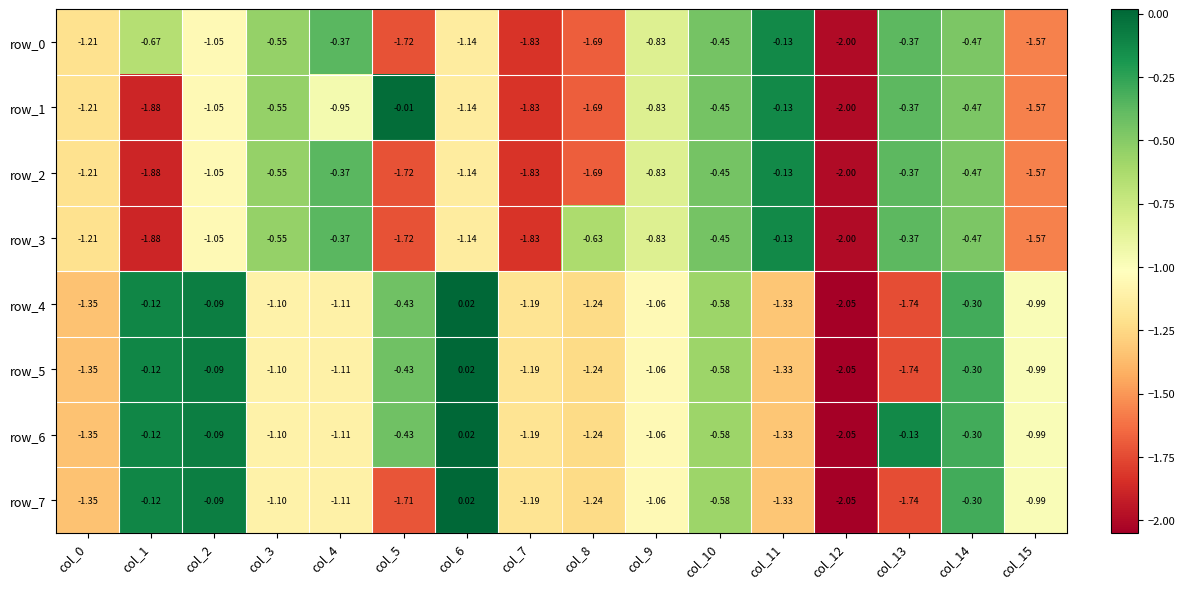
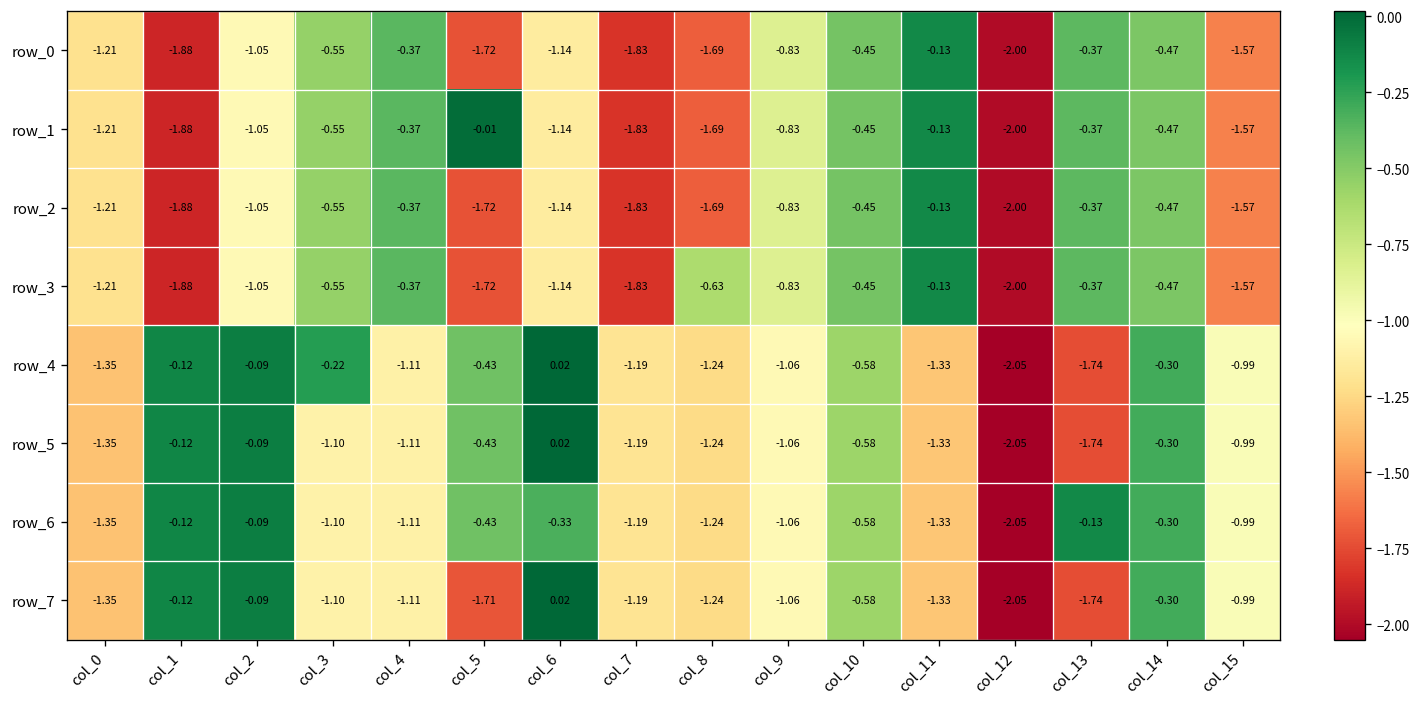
  {
    "row_0": {
      "col_0": -1.21,
-     "col_1": -0.67,
+     "col_1": -1.88,
      "col_2": -1.05,
      "col_3": -0.55,
      "col_4": -0.37,
      "col_5": -1.72,
      "col_6": -1.14,
      "col_7": -1.83,
      "col_8": -1.69,
      "col_9": -0.83,
      "col_10": -0.45,
      "col_11": -0.13,
      "col_12": -2.00,
      "col_13": -0.37,
      "col_14": -0.47,
      "col_15": -1.57
    },
    "row_1": {
      "col_0": -1.21,
      "col_1": -1.88,
      "col_2": -1.05,
      "col_3": -0.55,
-     "col_4": -0.95,
+     "col_4": -0.37,
      "col_5": -0.01,
      "col_6": -1.14,
      "col_7": -1.83,
      "col_8": -1.69,
      "col_9": -0.83,
      "col_10": -0.45,
      "col_11": -0.13,
      "col_12": -2.00,
      "col_13": -0.37,
      "col_14": -0.47,
      "col_15": -1.57
    },
    "row_2": {
      "col_0": -1.21,
      "col_1": -1.88,
      "col_2": -1.05,
      "col_3": -0.55,
      "col_4": -0.37,
      "col_5": -1.72,
      "col_6": -1.14,
      "col_7": -1.83,
      "col_8": -1.69,
      "col_9": -0.83,
      "col_10": -0.45,
      "col_11": -0.13,
      "col_12": -2.00,
      "col_13": -0.37,
      "col_14": -0.47,
      "col_15": -1.57
    },
    "row_3": {
      "col_0": -1.21,
      "col_1": -1.88,
      "col_2": -1.05,
      "col_3": -0.55,
      "col_4": -0.37,
      "col_5": -1.72,
      "col_6": -1.14,
      "col_7": -1.83,
      "col_8": -0.63,
      "col_9": -0.83,
      "col_10": -0.45,
      "col_11": -0.13,
      "col_12": -2.00,
      "col_13": -0.37,
      "col_14": -0.47,
      "col_15": -1.57
    },
    "row_4": {
      "col_0": -1.35,
      "col_1": -0.12,
      "col_2": -0.09,
-     "col_3": -1.10,
+     "col_3": -0.22,
      "col_4": -1.11,
      "col_5": -0.43,
      "col_6": 0.02,
      "col_7": -1.19,
      "col_8": -1.24,
      "col_9": -1.06,
      "col_10": -0.58,
      "col_11": -1.33,
      "col_12": -2.05,
      "col_13": -1.74,
      "col_14": -0.30,
      "col_15": -0.99
    },
    "row_5": {
      "col_0": -1.35,
      "col_1": -0.12,
      "col_2": -0.09,
      "col_3": -1.10,
      "col_4": -1.11,
      "col_5": -0.43,
      "col_6": 0.02,
      "col_7": -1.19,
      "col_8": -1.24,
      "col_9": -1.06,
      "col_10": -0.58,
      "col_11": -1.33,
      "col_12": -2.05,
      "col_13": -1.74,
      "col_14": -0.30,
      "col_15": -0.99
    },
    "row_6": {
      "col_0": -1.35,
      "col_1": -0.12,
      "col_2": -0.09,
      "col_3": -1.10,
      "col_4": -1.11,
      "col_5": -0.43,
-     "col_6": 0.02,
+     "col_6": -0.33,
      "col_7": -1.19,
      "col_8": -1.24,
      "col_9": -1.06,
      "col_10": -0.58,
      "col_11": -1.33,
      "col_12": -2.05,
      "col_13": -0.13,
      "col_14": -0.30,
      "col_15": -0.99
    },
    "row_7": {
      "col_0": -1.35,
      "col_1": -0.12,
      "col_2": -0.09,
      "col_3": -1.10,
      "col_4": -1.11,
      "col_5": -1.71,
      "col_6": 0.02,
      "col_7": -1.19,
      "col_8": -1.24,
      "col_9": -1.06,
      "col_10": -0.58,
      "col_11": -1.33,
      "col_12": -2.05,
      "col_13": -1.74,
      "col_14": -0.30,
      "col_15": -0.99
    }
  }
